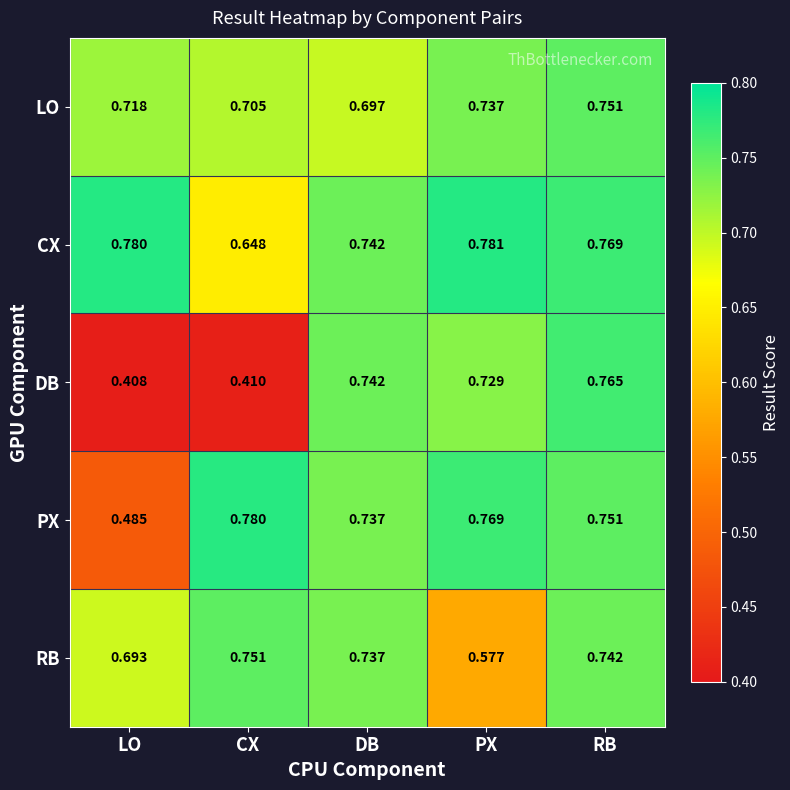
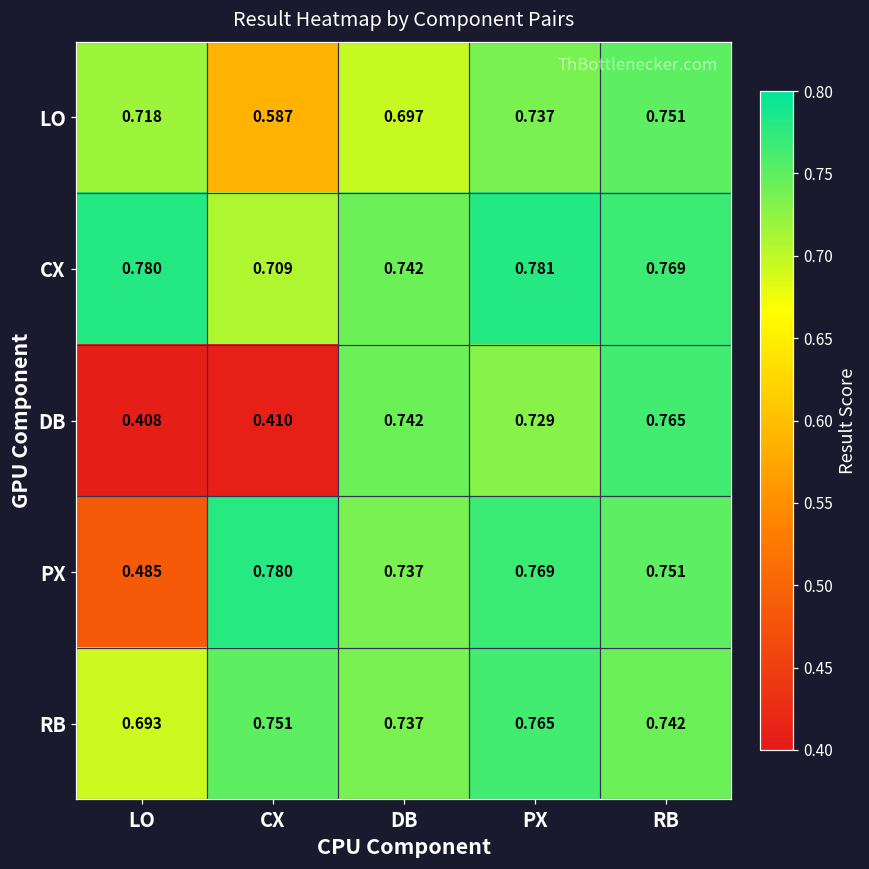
  {
    "LO": {
      "LO": 0.718,
-     "CX": 0.705,
+     "CX": 0.587,
      "DB": 0.697,
      "PX": 0.737
    },
    "CX": {
      "LO": 0.780,
-     "CX": 0.648,
+     "CX": 0.709,
      "DB": 0.742,
      "PX": 0.781,
      "RB": 0.769
    },
    "DB": {
      "LO": 0.408,
      "CX": 0.410,
      "DB": 0.742,
      "PX": 0.729,
      "RB": 0.765
    },
    "PX": {
      "LO": 0.485,
      "CX": 0.780,
      "DB": 0.737,
      "PX": 0.769,
      "RB": 0.751
    },
    "RB": {
      "LO": 0.693,
      "CX": 0.751,
      "DB": 0.737,
-     "PX": 0.577,
+     "PX": 0.765,
      "RB": 0.742
    }
  }
